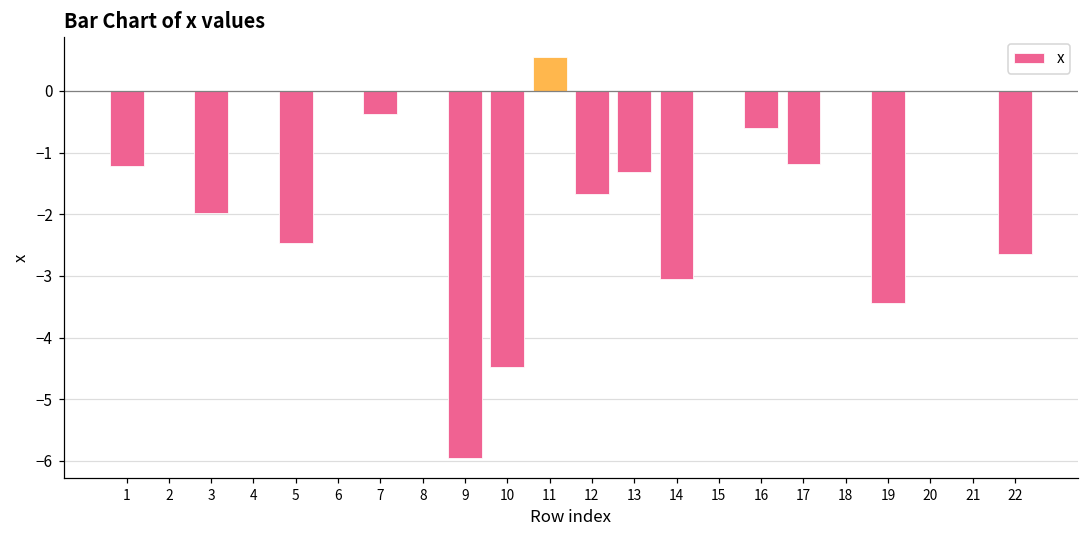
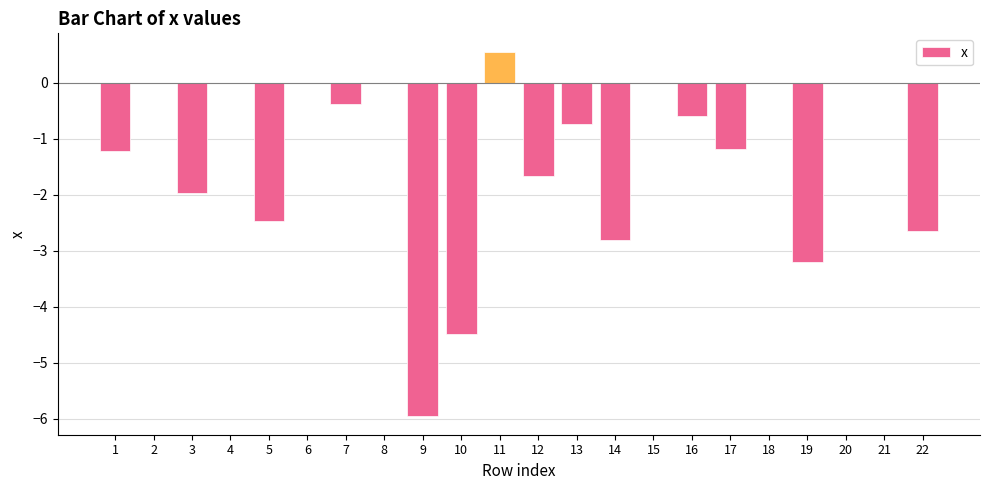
  {
    "1": -1.2,
    "2": 0.0,
    "3": -2.0,
    "4": 0.0,
    "5": -2.5,
    "6": 0.0,
    "7": -0.4,
    "8": 0.0,
    "9": -6.0,
    "10": -4.5,
    "11": 0.6,
    "12": -1.7,
-   "13": -1.3,
-   "14": -3.1,
+   "13": -0.7,
+   "14": -2.8,
    "15": 0.0,
    "16": -0.6,
    "17": -1.2,
    "18": 0.0,
-   "19": -3.4,
+   "19": -3.2,
    "20": 0.0,
    "21": 0.0,
    "22": -2.6
  }
